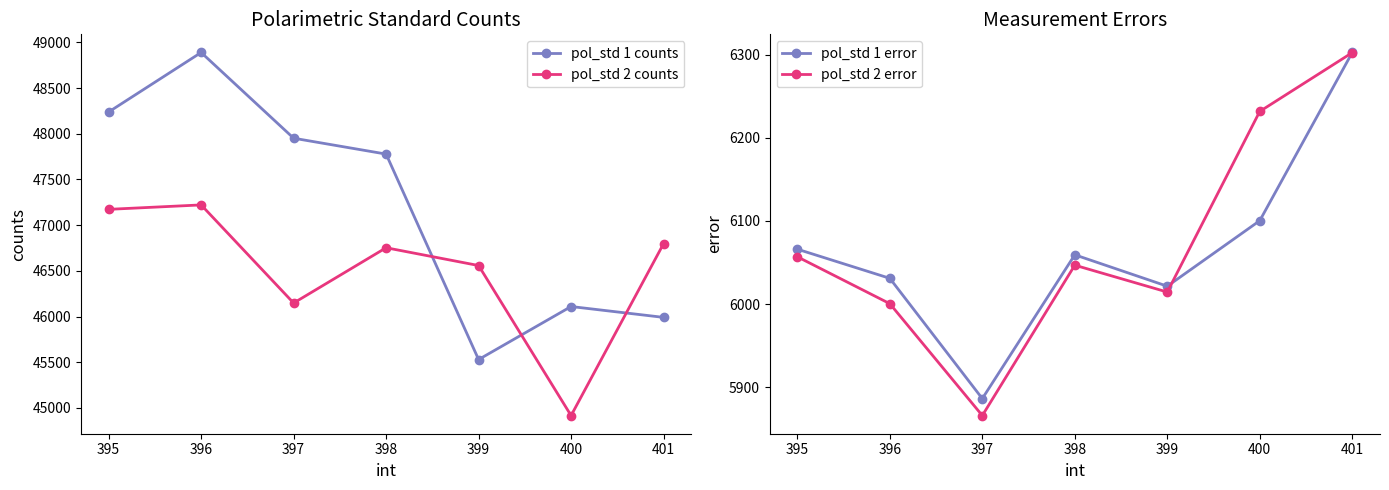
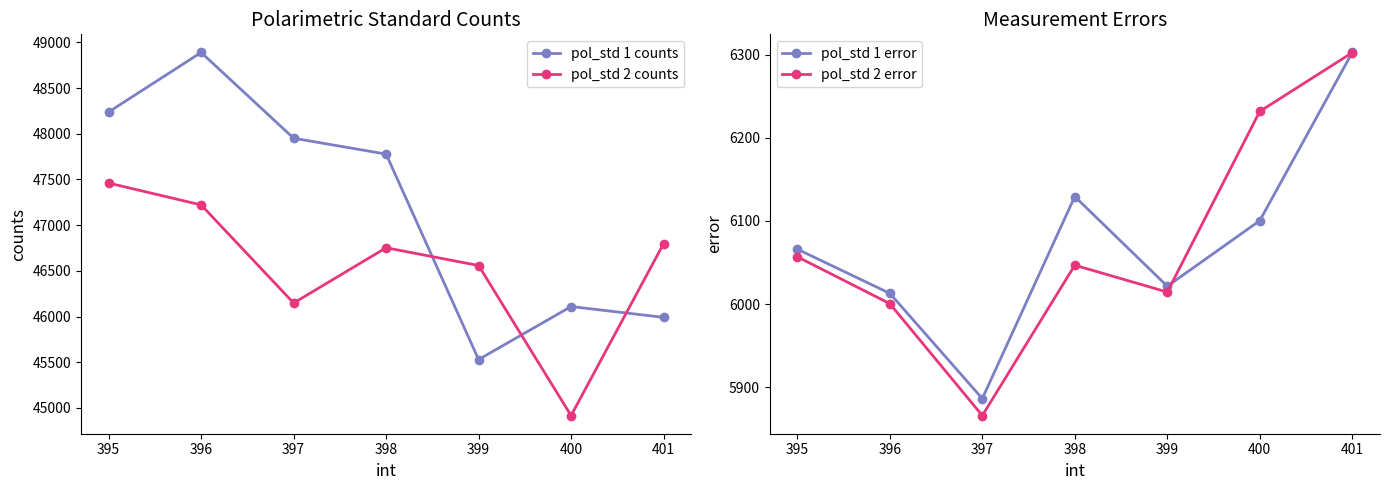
  {
    "Polarimetric Standard Counts": {
      "pol_std 1 counts": {
        "395": 48200,
        "396": 48900,
        "397": 48000,
        "398": 47800,
        "399": 45500,
        "400": 46100,
        "401": 46000
      },
      "pol_std 2 counts": {
-       "395": 47200,
+       "395": 47500,
        "396": 47200,
        "397": 46100,
        "398": 46800,
        "399": 46600,
        "400": 44900,
        "401": 46800
      }
    },
    "Measurement Errors": {
      "pol_std 1 error": {
        "395": 6070,
-       "396": 6030,
+       "396": 6010,
        "397": 5890,
-       "398": 6060,
+       "398": 6130,
        "399": 6020,
        "400": 6100
      },
      "pol_std 2 error": {
        "395": 6060,
        "396": 6000,
        "397": 5870,
        "398": 6050,
        "399": 6010,
        "400": 6230
      }
    }
  }
